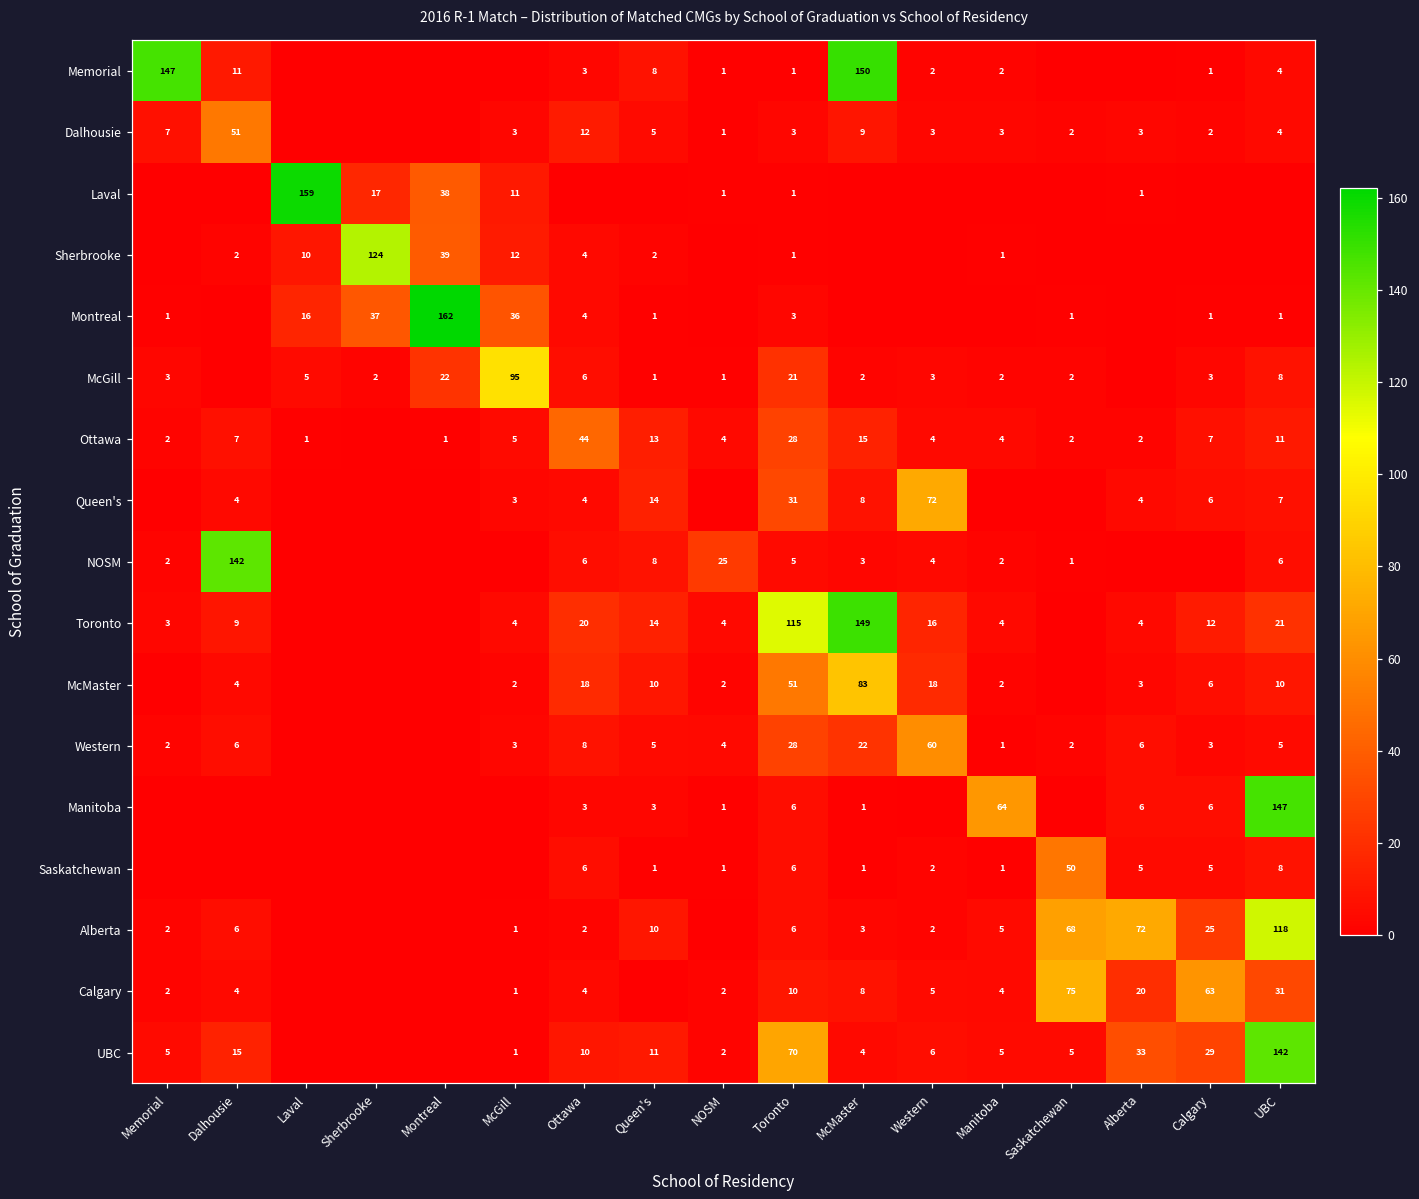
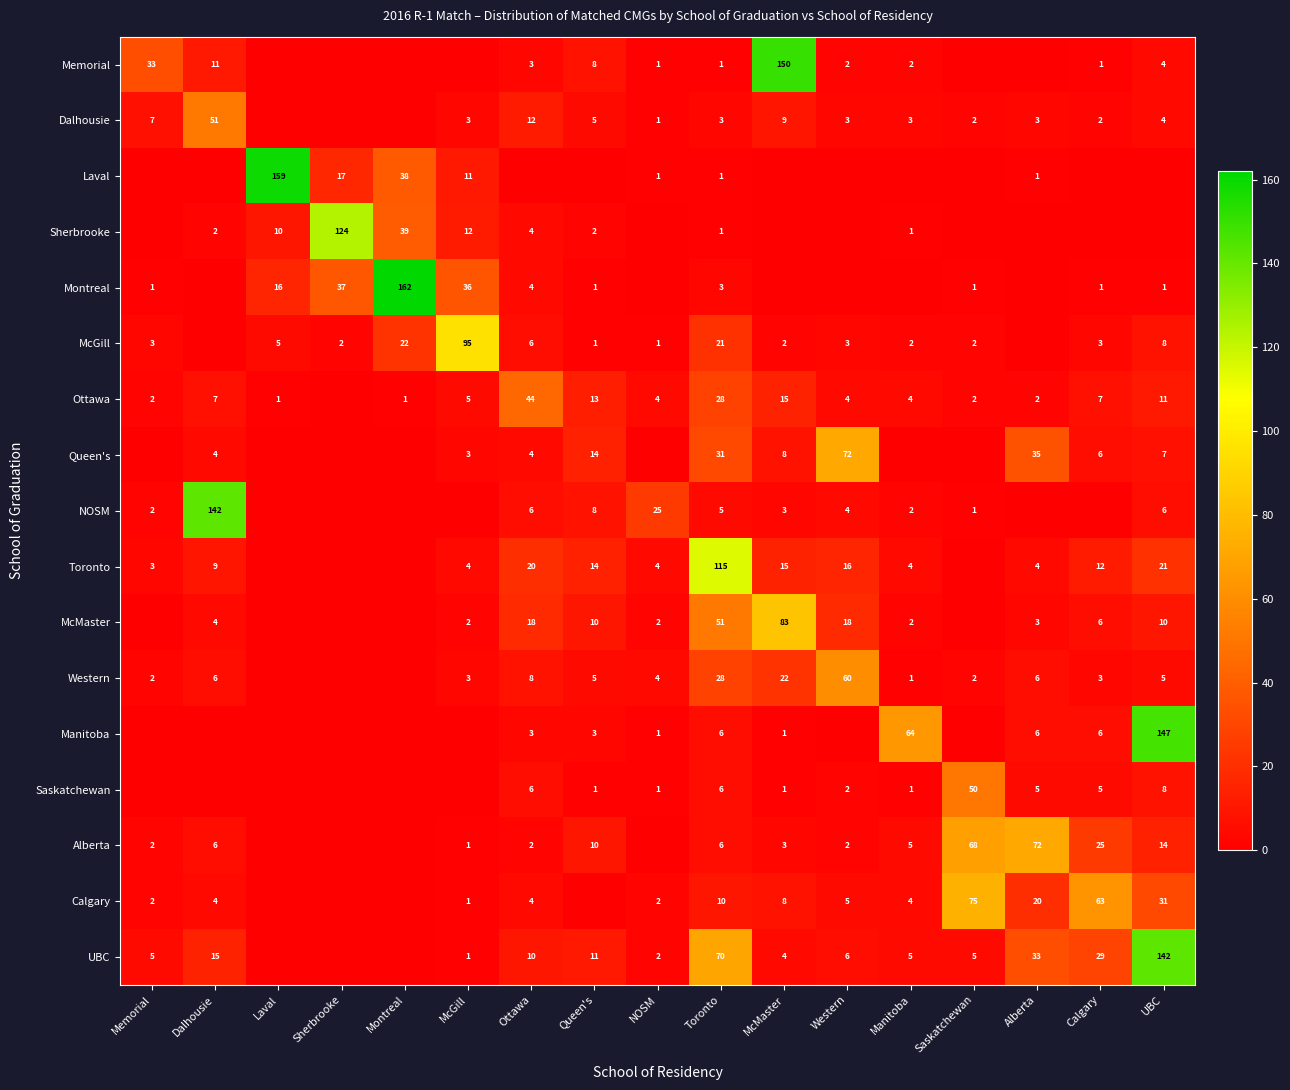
  {
    "Memorial": {
-     "Memorial": 147,
+     "Memorial": 33,
      "Dalhousie": 11,
      "Ottawa": 3,
      "Queen's": 8,
      "NOSM": 1,
      "Toronto": 1,
      "McMaster": 150,
      "Western": 2,
      "Manitoba": 2,
      "Calgary": 1,
      "UBC": 4
    },
    "Queen's": {
      "Dalhousie": 4,
      "McGill": 3,
      "Ottawa": 4,
      "Queen's": 14,
      "Toronto": 31,
      "McMaster": 8,
      "Western": 72,
-     "Alberta": 4,
+     "Alberta": 35,
      "Calgary": 6,
      "UBC": 7
    },
    "Toronto": {
      "Memorial": 3,
      "Dalhousie": 9,
      "McGill": 4,
      "Ottawa": 20,
      "Queen's": 14,
      "NOSM": 4,
      "Toronto": 115,
-     "McMaster": 149,
+     "McMaster": 15,
      "Western": 16,
      "Manitoba": 4,
      "Alberta": 4,
      "Calgary": 12,
      "UBC": 21
    },
    "Alberta": {
      "Memorial": 2,
      "Dalhousie": 6,
      "McGill": 1,
      "Ottawa": 2,
      "Queen's": 10,
      "Toronto": 6,
      "McMaster": 3,
      "Western": 2,
      "Manitoba": 5,
      "Saskatchewan": 68,
      "Alberta": 72,
      "Calgary": 25,
-     "UBC": 118
+     "UBC": 14
    }
  }
